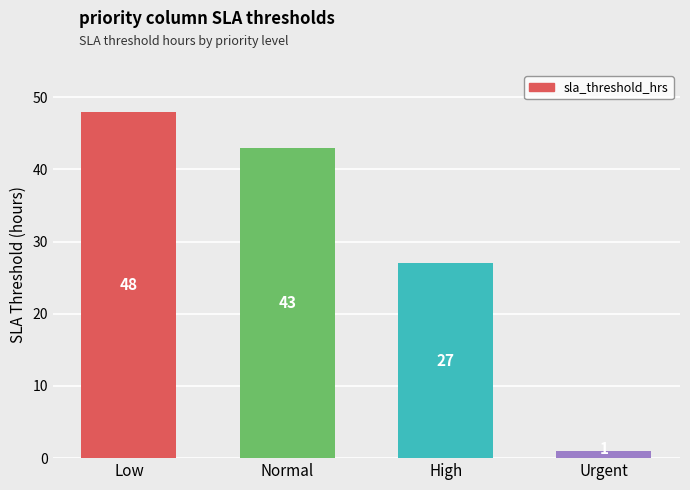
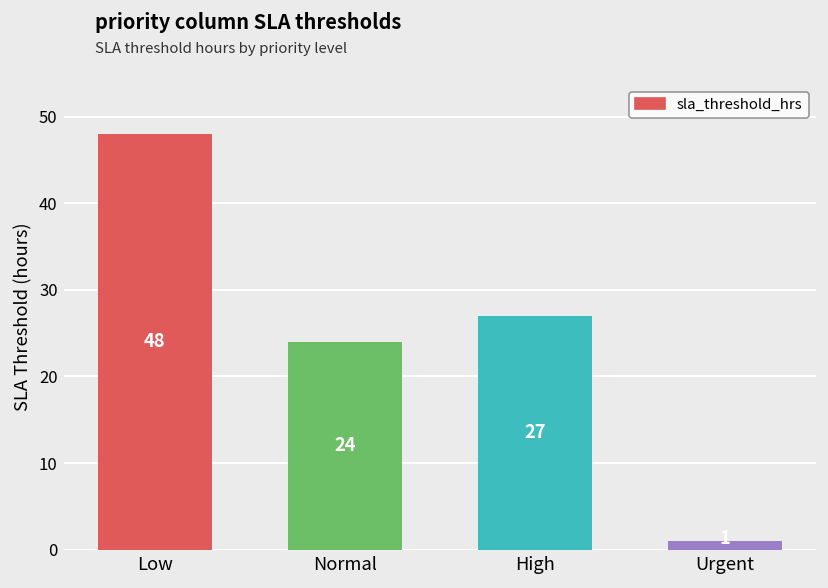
  {
    "Low": 48,
-   "Normal": 43,
+   "Normal": 24,
    "High": 27
  }
